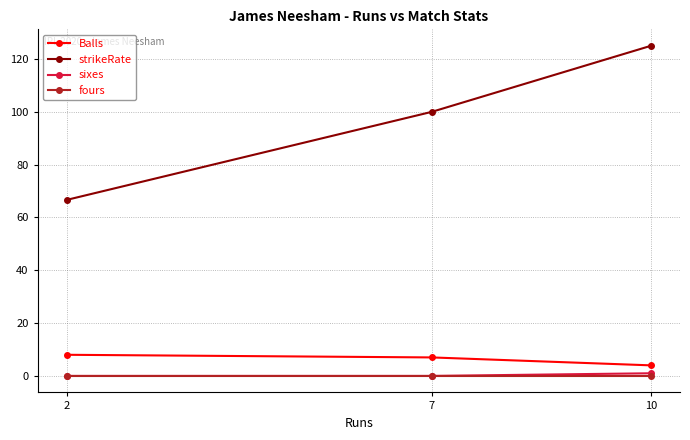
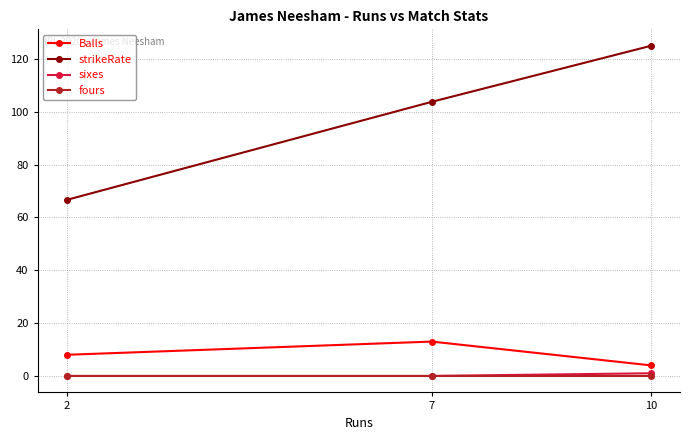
  {
    "Balls": {
      "2": 8,
-     "7": 7,
+     "7": 13,
      "10": 4
    },
    "strikeRate": {
      "2": 67,
-     "7": 100,
+     "7": 104,
      "10": 125
    }
  }
